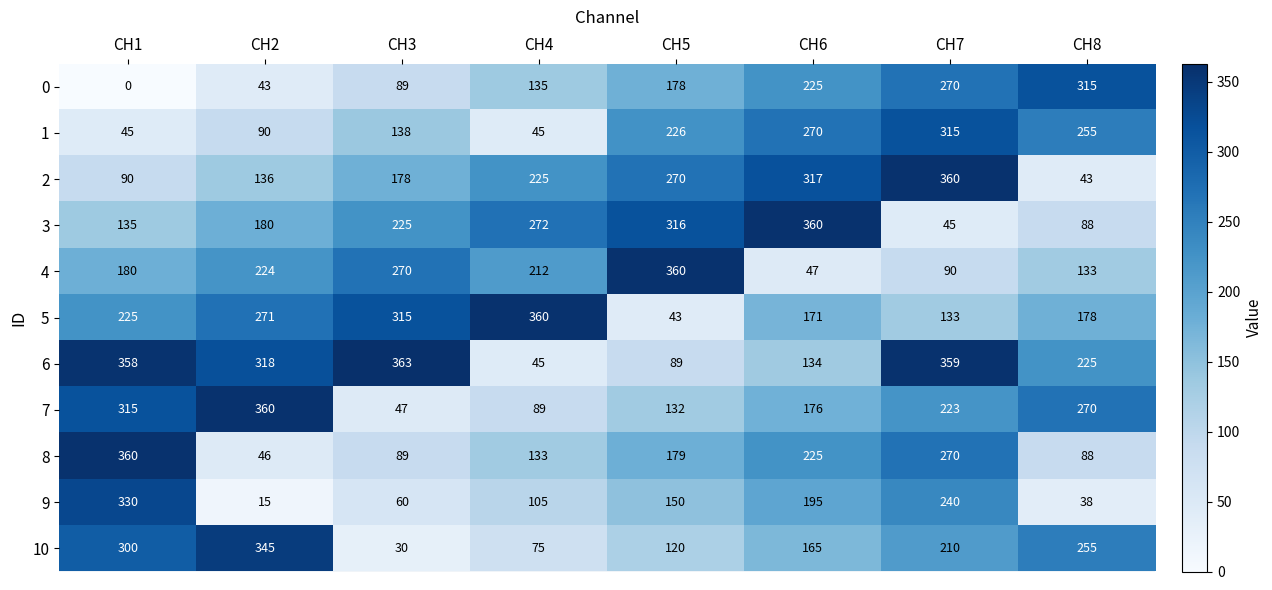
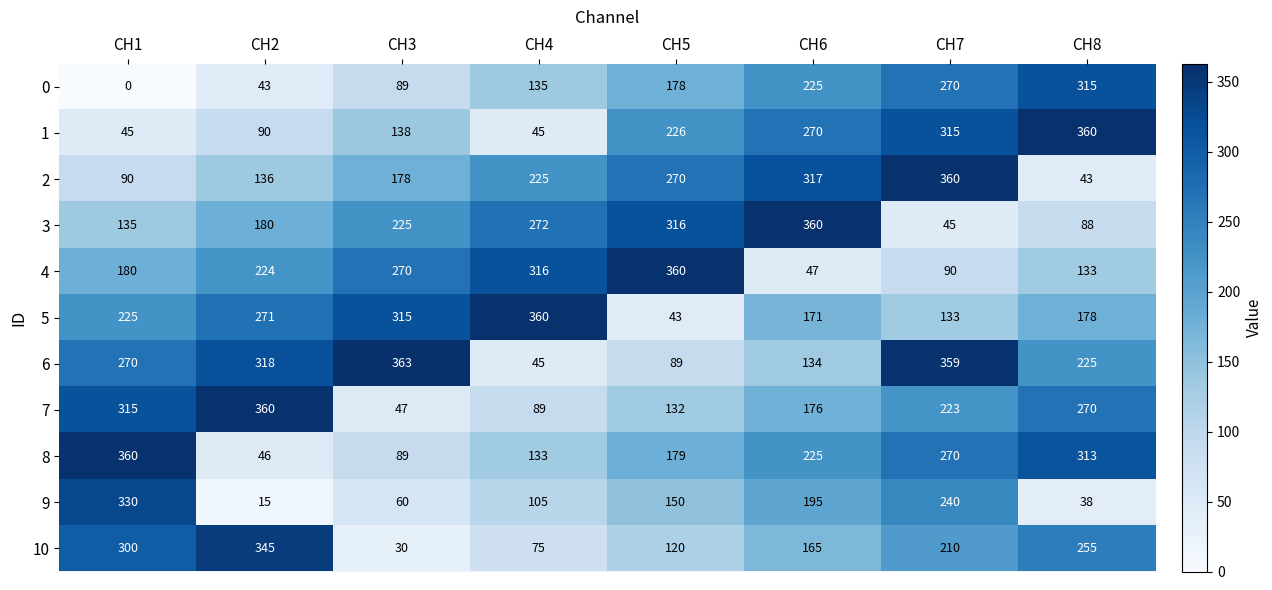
  {
    "0": {
      "CH1": 0,
      "CH2": 43,
      "CH3": 89,
      "CH4": 135,
      "CH5": 178,
      "CH6": 225,
      "CH7": 270,
      "CH8": 315
    },
    "1": {
      "CH1": 45,
      "CH2": 90,
      "CH3": 138,
      "CH4": 45,
      "CH5": 226,
      "CH6": 270,
      "CH7": 315,
-     "CH8": 255
+     "CH8": 360
    },
    "2": {
      "CH1": 90,
      "CH2": 136,
      "CH3": 178,
      "CH4": 225,
      "CH5": 270,
      "CH6": 317,
      "CH7": 360,
      "CH8": 43
    },
    "3": {
      "CH1": 135,
      "CH2": 180,
      "CH3": 225,
      "CH4": 272,
      "CH5": 316,
      "CH6": 360,
      "CH7": 45,
      "CH8": 88
    },
    "4": {
      "CH1": 180,
      "CH2": 224,
      "CH3": 270,
-     "CH4": 212,
+     "CH4": 316,
      "CH5": 360,
      "CH6": 47,
      "CH7": 90,
      "CH8": 133
    },
    "5": {
      "CH1": 225,
      "CH2": 271,
      "CH3": 315,
      "CH4": 360,
      "CH5": 43,
      "CH6": 171,
      "CH7": 133,
      "CH8": 178
    },
    "6": {
-     "CH1": 358,
+     "CH1": 270,
      "CH2": 318,
      "CH3": 363,
      "CH4": 45,
      "CH5": 89,
      "CH6": 134,
      "CH7": 359,
      "CH8": 225
    },
    "7": {
      "CH1": 315,
      "CH2": 360,
      "CH3": 47,
      "CH4": 89,
      "CH5": 132,
      "CH6": 176,
      "CH7": 223,
      "CH8": 270
    },
    "8": {
      "CH1": 360,
      "CH2": 46,
      "CH3": 89,
      "CH4": 133,
      "CH5": 179,
      "CH6": 225,
      "CH7": 270,
-     "CH8": 88
+     "CH8": 313
    },
    "9": {
      "CH1": 330,
      "CH2": 15,
      "CH3": 60,
      "CH4": 105,
      "CH5": 150,
      "CH6": 195,
      "CH7": 240,
      "CH8": 38
    },
    "10": {
      "CH1": 300,
      "CH2": 345,
      "CH3": 30,
      "CH4": 75,
      "CH5": 120,
      "CH6": 165,
      "CH7": 210,
      "CH8": 255
    }
  }
